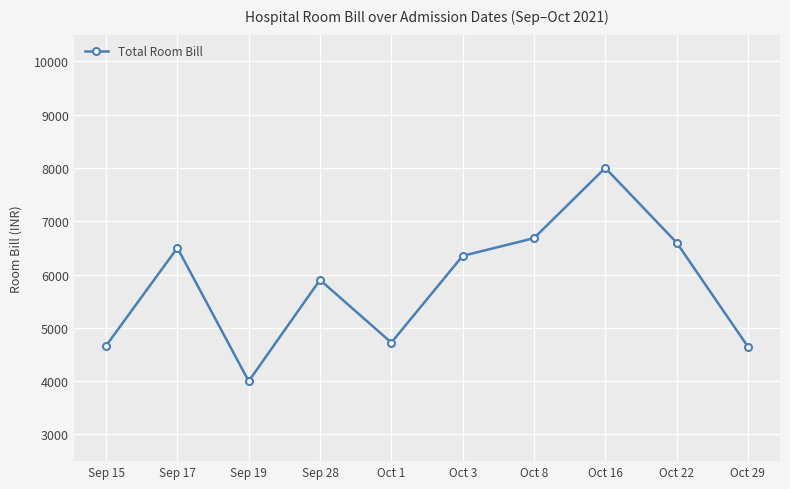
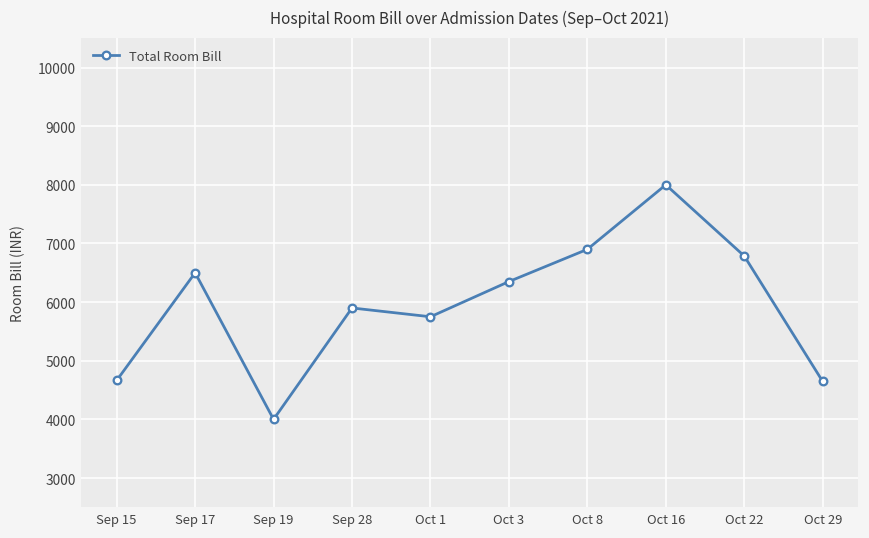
  {
    "Sep 15": 4700,
    "Sep 17": 6500,
    "Sep 19": 4000,
    "Sep 28": 5900,
-   "Oct 1": 4700,
+   "Oct 1": 5800,
    "Oct 3": 6400,
-   "Oct 8": 6700,
+   "Oct 8": 6900,
    "Oct 16": 8000,
-   "Oct 22": 6600,
+   "Oct 22": 6800,
    "Oct 29": 4600
  }
